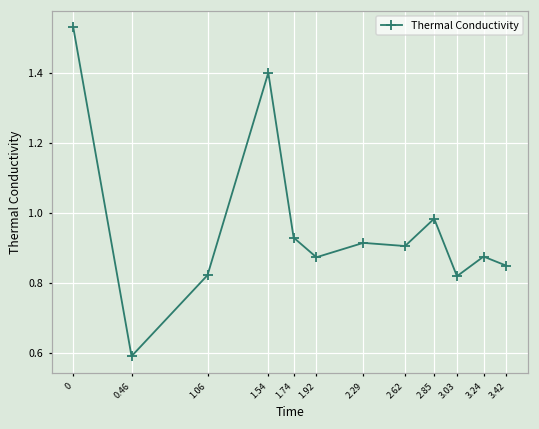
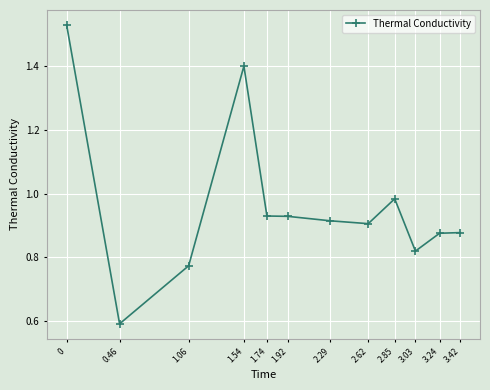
  {
    "0": 1.53,
    "0.46": 0.59,
-   "1.06": 0.82,
+   "1.06": 0.77,
    "1.54": 1.40,
    "1.74": 0.93,
-   "1.92": 0.87,
+   "1.92": 0.93,
    "2.29": 0.92,
    "2.62": 0.91,
    "2.85": 0.98,
    "3.03": 0.82,
    "3.24": 0.88,
-   "3.42": 0.85
+   "3.42": 0.88
  }
